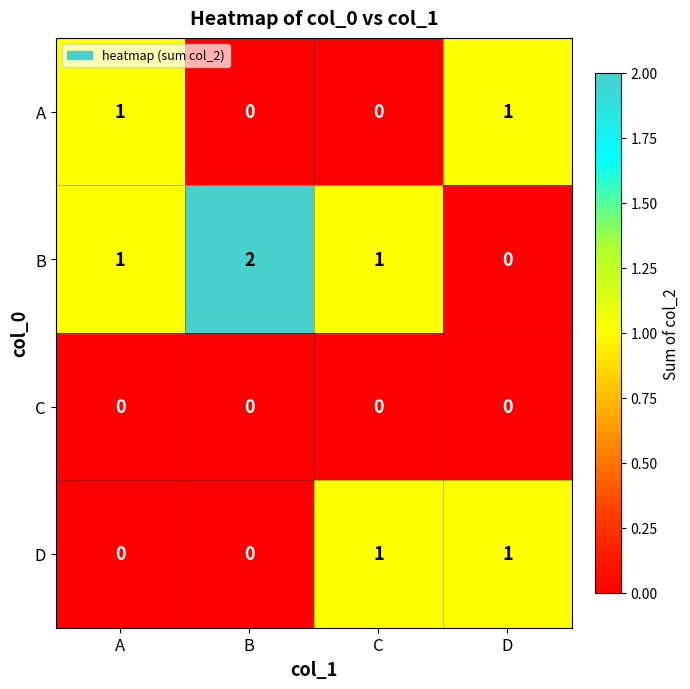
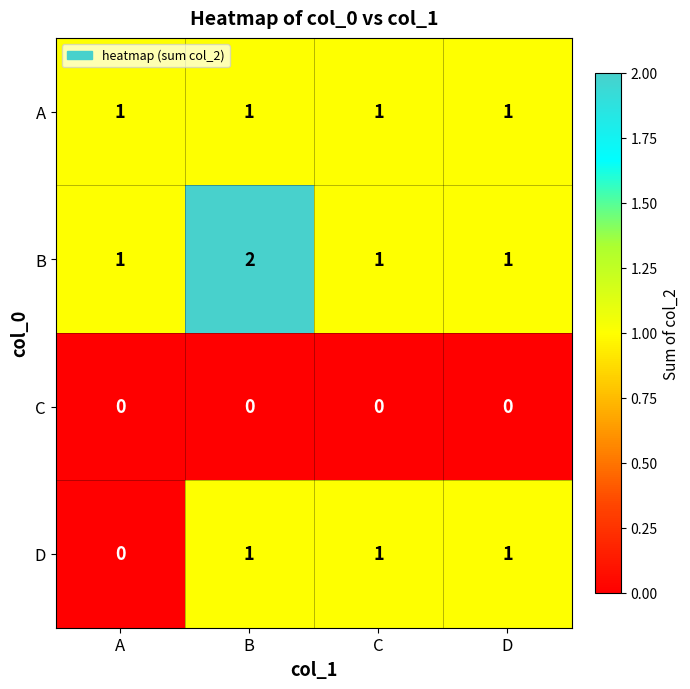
  {
    "A": {
      "A": 1,
-     "B": 0,
-     "C": 0,
+     "B": 1,
+     "C": 1,
      "D": 1
    },
    "B": {
      "A": 1,
      "B": 2,
      "C": 1,
-     "D": 0
+     "D": 1
    },
    "C": {
      "A": 0,
      "B": 0,
      "C": 0,
      "D": 0
    },
    "D": {
      "A": 0,
-     "B": 0,
+     "B": 1,
      "C": 1,
      "D": 1
    }
  }
